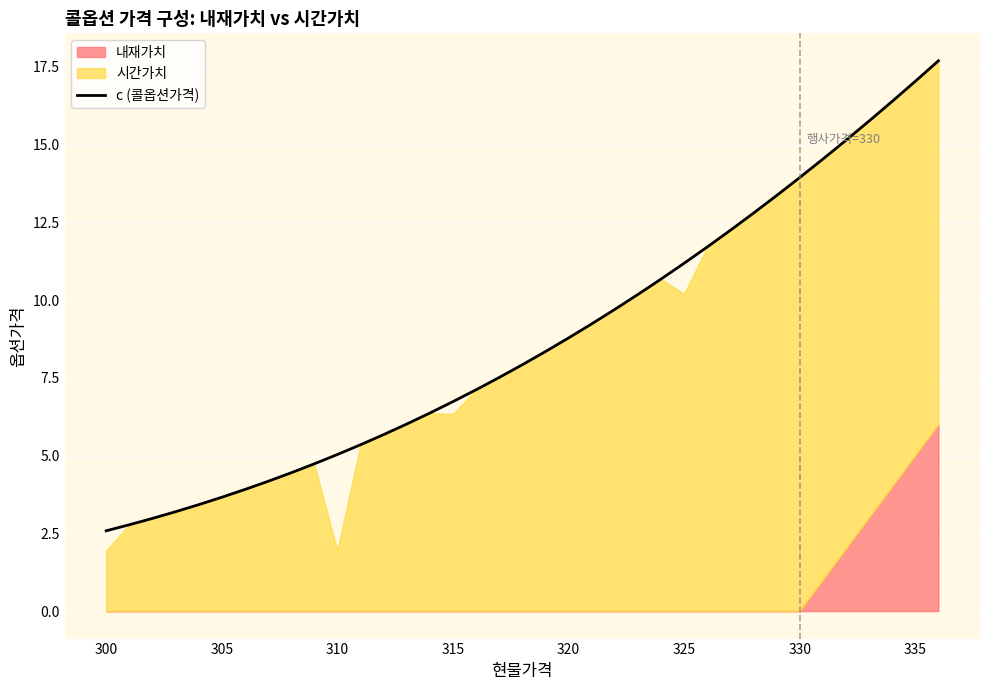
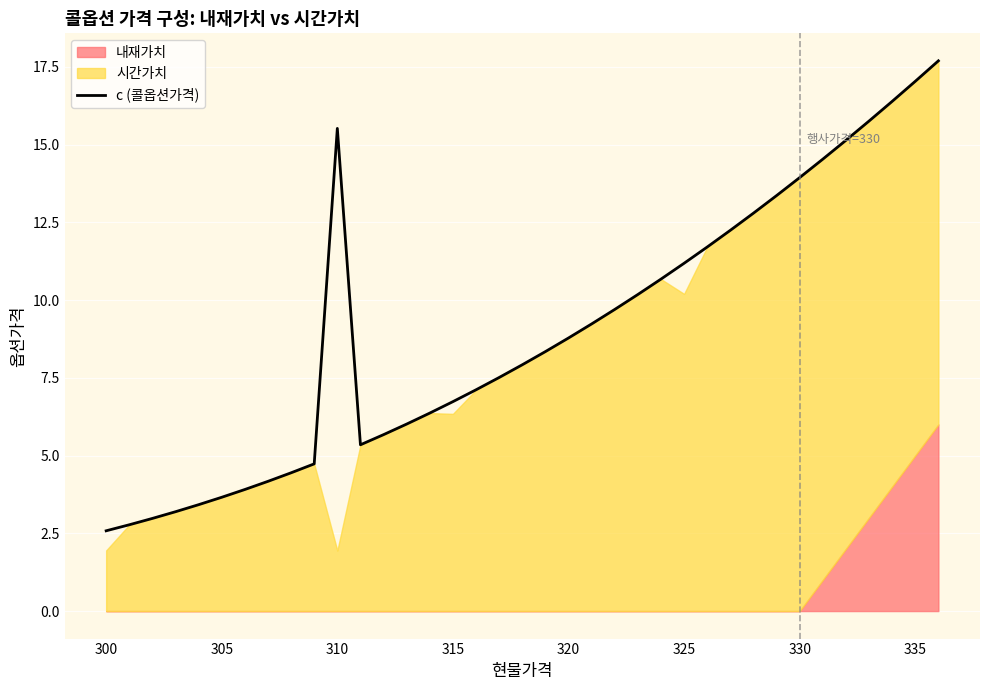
  {
    "c (콜옵션가격)": {
      "300": 2.6,
-     "310": 5.0,
+     "310": 15.5,
      "315": 6.7,
      "325": 11.2
    },
    "내재가치": {
      "300": 0.0,
      "305": 0.0,
      "310": 0.0,
      "315": 0.0,
      "320": 0.0,
      "325": 0.0,
      "330": 0.0,
      "335": 5.0
    }
  }
